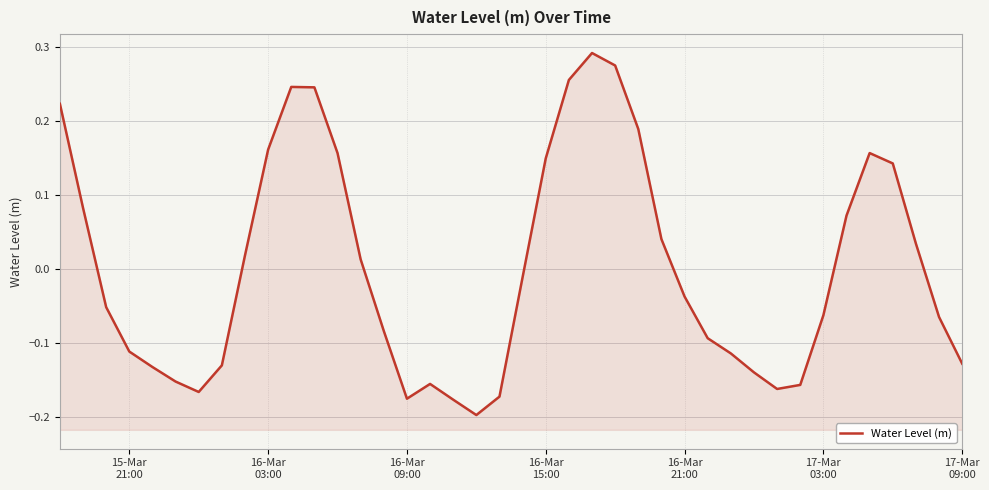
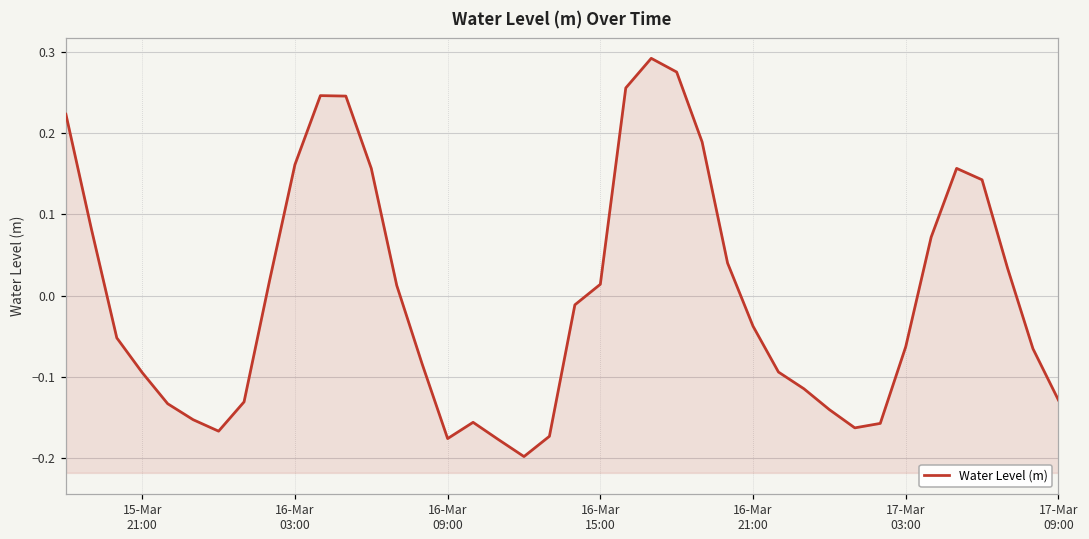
  {
-   "15-Mar 21:00": -0.11,
+   "15-Mar 21:00": -0.09,
    "16-Mar 03:00": 0.16,
    "16-Mar 09:00": -0.18,
-   "16-Mar 15:00": 0.15,
+   "16-Mar 15:00": 0.01,
    "16-Mar 21:00": -0.04,
    "17-Mar 03:00": -0.06,
    "17-Mar 09:00": -0.13
  }
